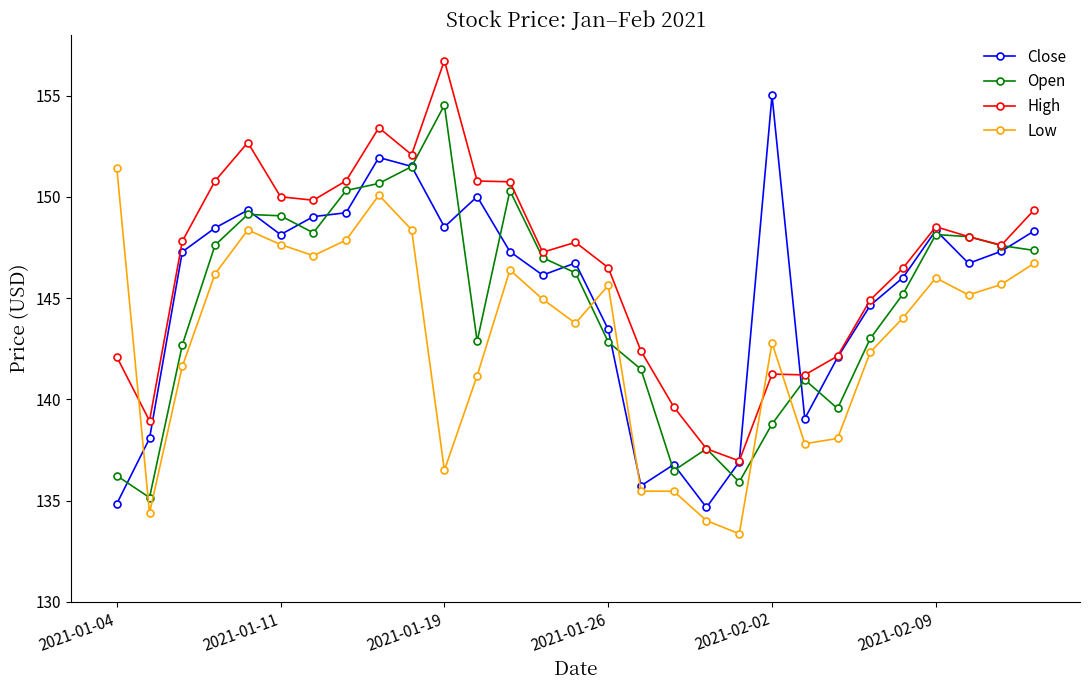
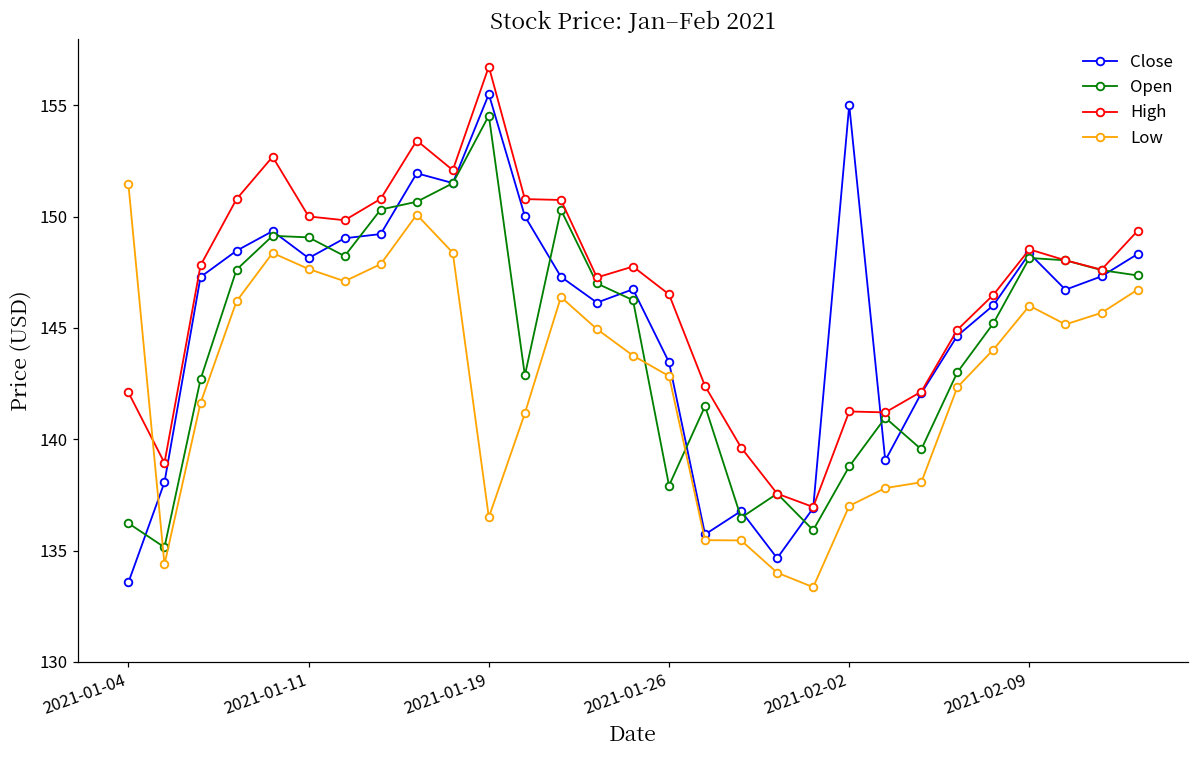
  {
    "Close": {
-     "2021-01-04": 134.8,
+     "2021-01-04": 133.6,
      "2021-01-11": 148.1,
-     "2021-01-19": 148.5,
+     "2021-01-19": 155.5,
      "2021-01-26": 143.5,
      "2021-02-02": 155.0,
      "2021-02-09": 148.4
    },
    "Open": {
      "2021-01-04": 136.2,
      "2021-01-11": 149.1,
      "2021-01-19": 154.5,
-     "2021-01-26": 142.8,
+     "2021-01-26": 137.9,
      "2021-02-02": 138.8,
      "2021-02-09": 148.1
    },
    "High": {
      "2021-01-04": 142.1,
      "2021-01-11": 150.0,
      "2021-01-19": 156.7,
      "2021-01-26": 146.5,
      "2021-02-02": 141.3,
      "2021-02-09": 148.5
    },
    "Low": {
      "2021-01-04": 151.4,
      "2021-01-11": 147.6,
      "2021-01-19": 136.5,
-     "2021-01-26": 145.6,
-     "2021-02-02": 142.8,
+     "2021-01-26": 142.8,
+     "2021-02-02": 137.0,
      "2021-02-09": 146.0
    }
  }
